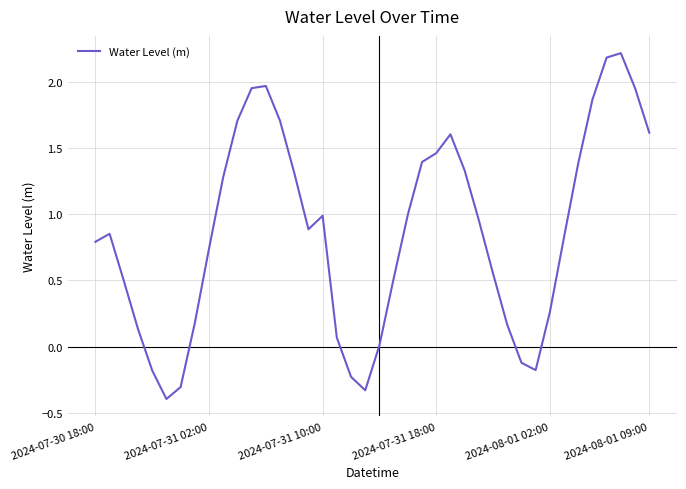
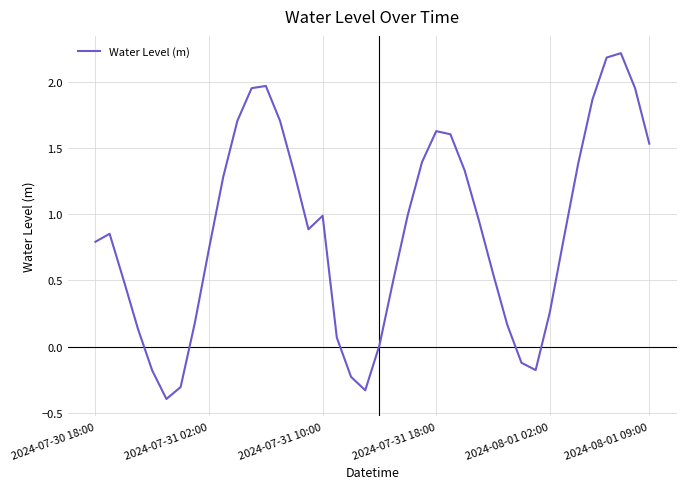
  {
    "2024-07-30 18:00": 0.79,
    "2024-07-31 02:00": 0.74,
    "2024-07-31 10:00": 0.99,
-   "2024-07-31 18:00": 1.46,
+   "2024-07-31 18:00": 1.63,
    "2024-08-01 02:00": 0.26,
-   "2024-08-01 09:00": 1.61
+   "2024-08-01 09:00": 1.53
  }
